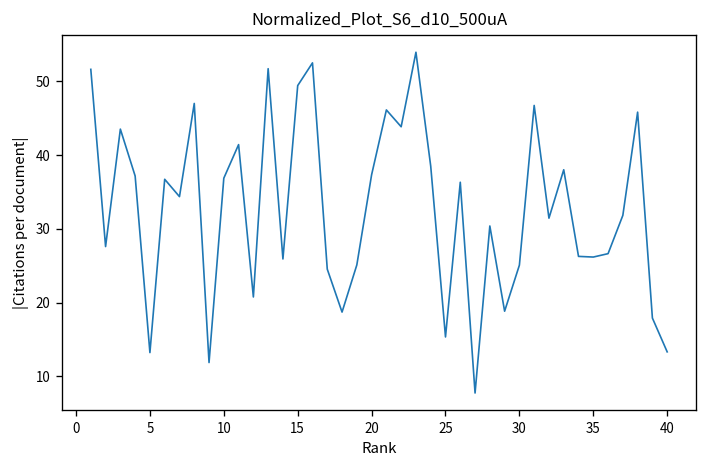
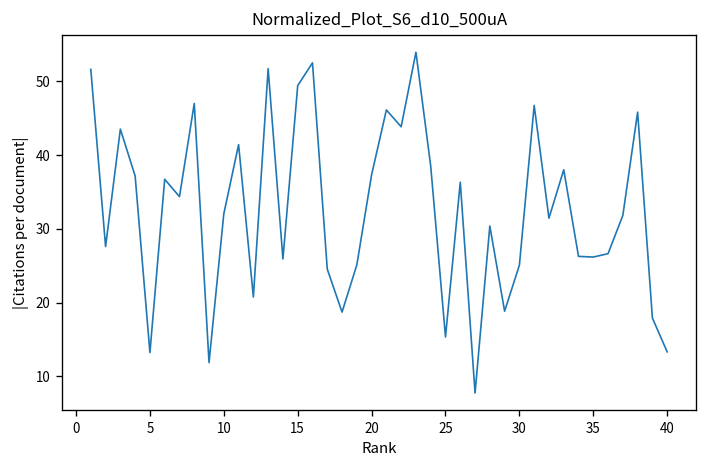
  {
    "5": 13,
-   "10": 37,
+   "10": 32,
    "15": 49,
    "20": 37,
    "25": 15,
    "30": 25,
    "35": 26,
    "40": 13
  }
